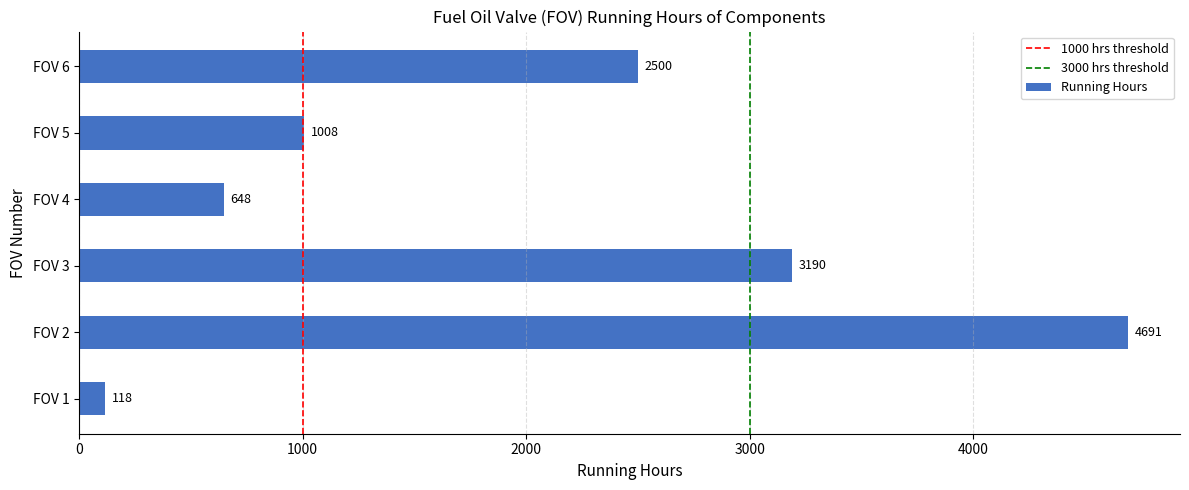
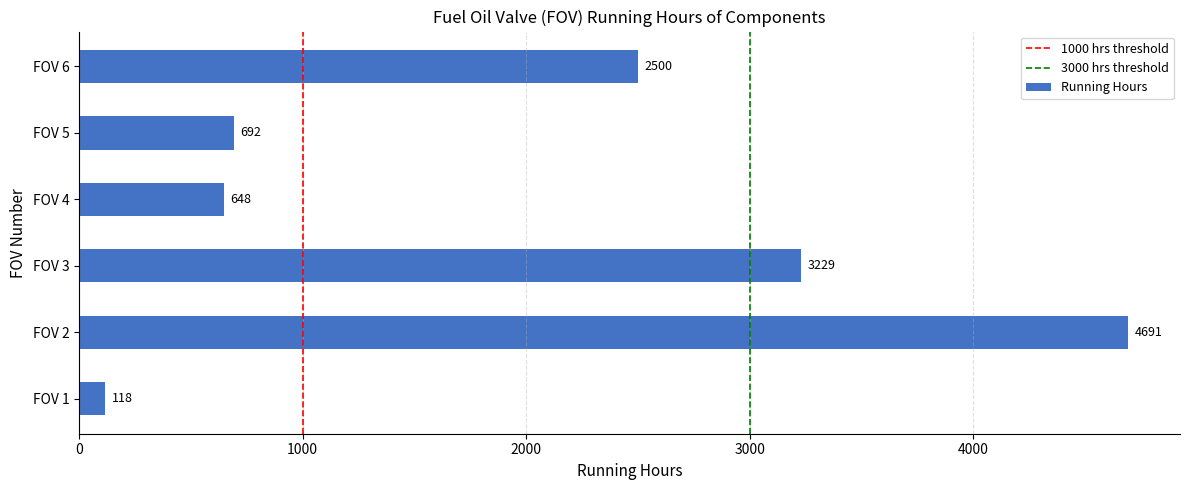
  {
    "FOV 6": 2500,
-   "FOV 5": 1008,
+   "FOV 5": 692,
    "FOV 4": 648,
-   "FOV 3": 3190,
+   "FOV 3": 3229,
    "FOV 2": 4691,
    "FOV 1": 118
  }
